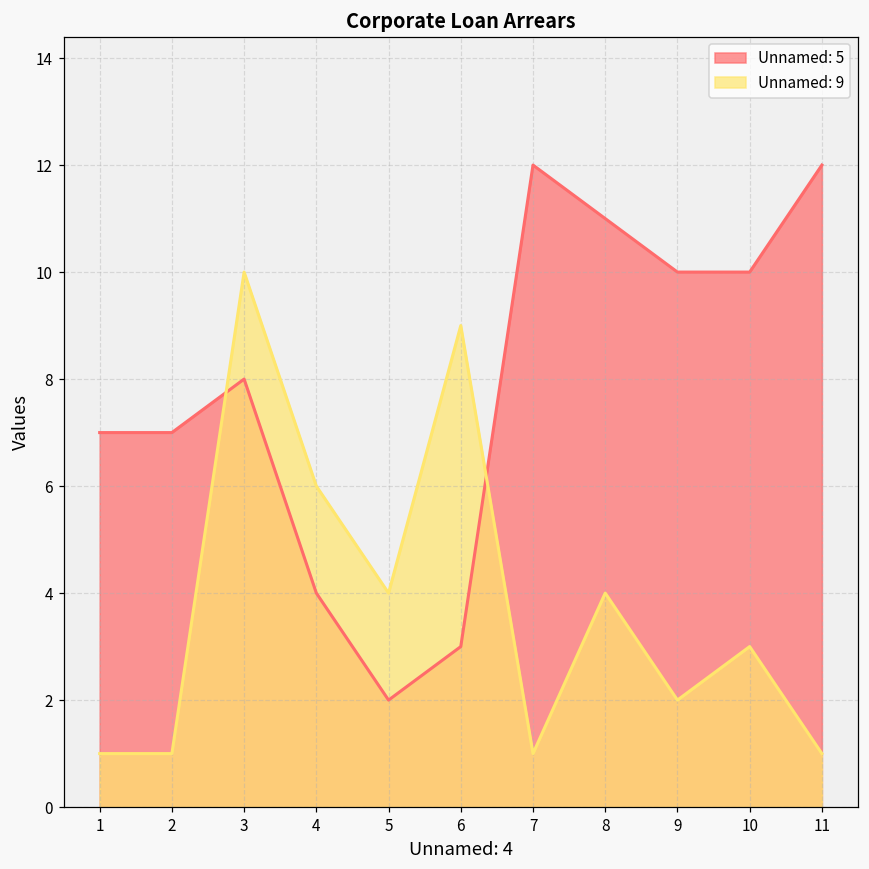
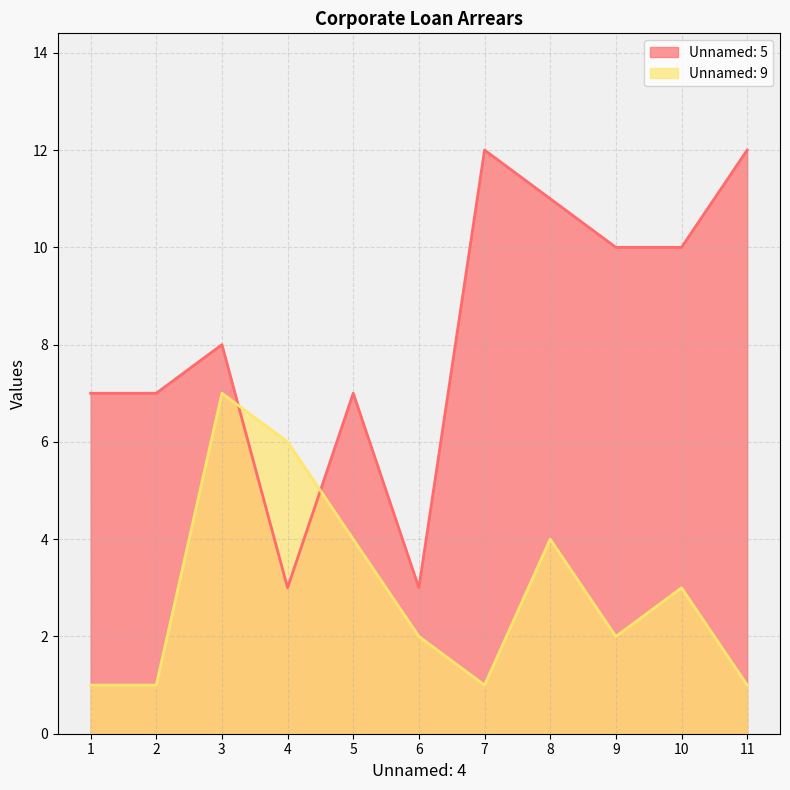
  {
    "Unnamed: 5": {
      "1": 7,
      "2": 7,
      "3": 8,
-     "4": 4,
-     "5": 2,
+     "4": 3,
+     "5": 7,
      "6": 3,
      "7": 12,
      "8": 11,
      "9": 10,
      "10": 10,
      "11": 12
    },
    "Unnamed: 9": {
      "1": 1,
      "2": 1,
-     "3": 10,
+     "3": 7,
      "4": 6,
      "5": 4,
-     "6": 9,
+     "6": 2,
      "7": 1,
      "8": 4,
      "9": 2,
      "10": 3,
      "11": 1
    }
  }
